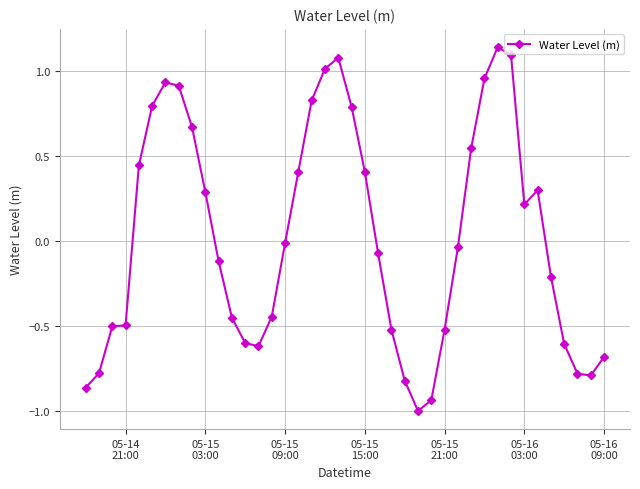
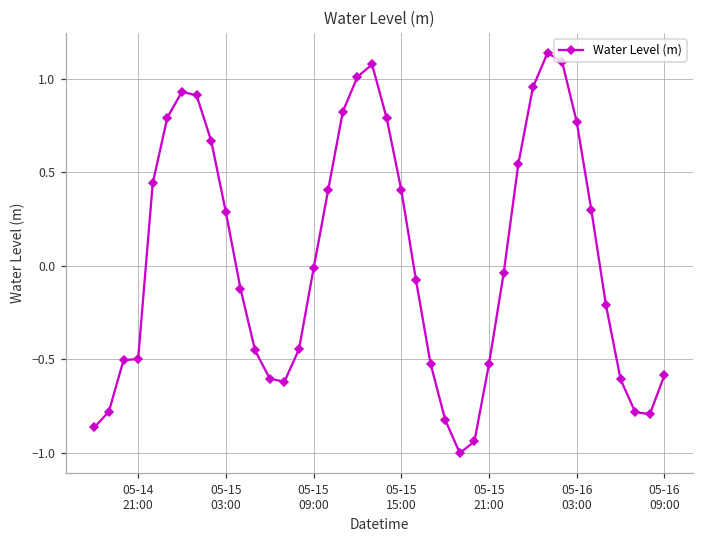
  {
    "05-14 21:00": -0.50,
    "05-15 03:00": 0.29,
    "05-15 09:00": -0.01,
    "05-15 15:00": 0.41,
    "05-15 21:00": -0.52,
-   "05-16 03:00": 0.21,
-   "05-16 09:00": -0.68
+   "05-16 03:00": 0.77,
+   "05-16 09:00": -0.58
  }
